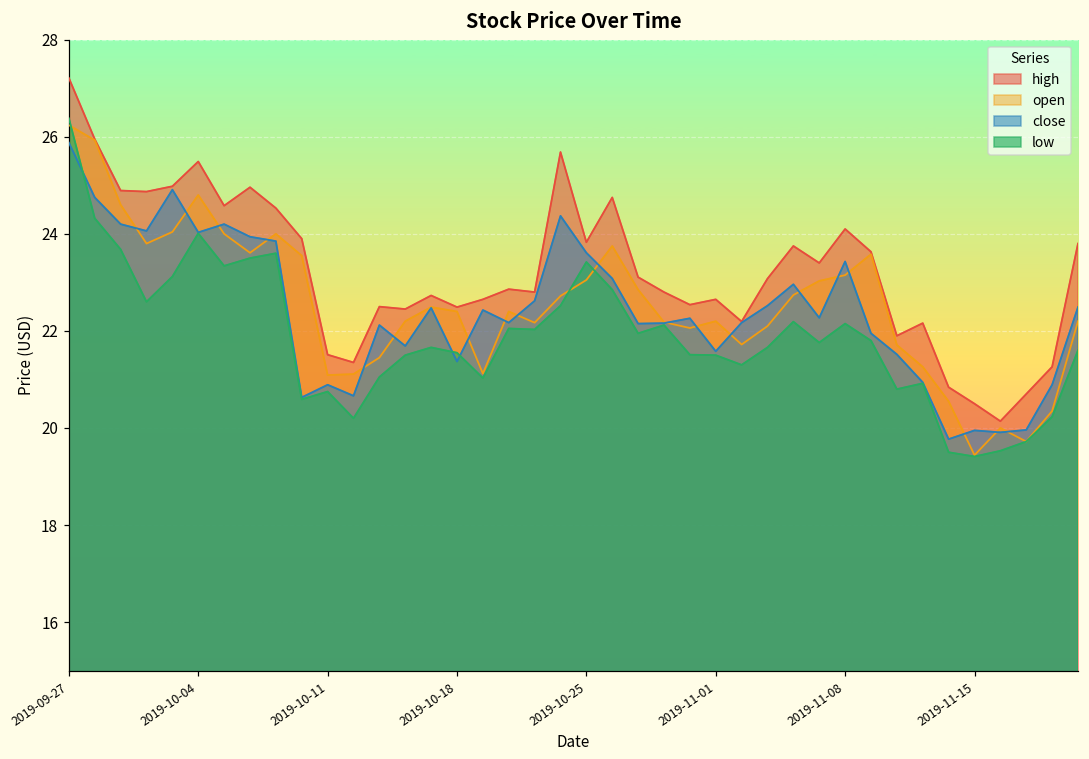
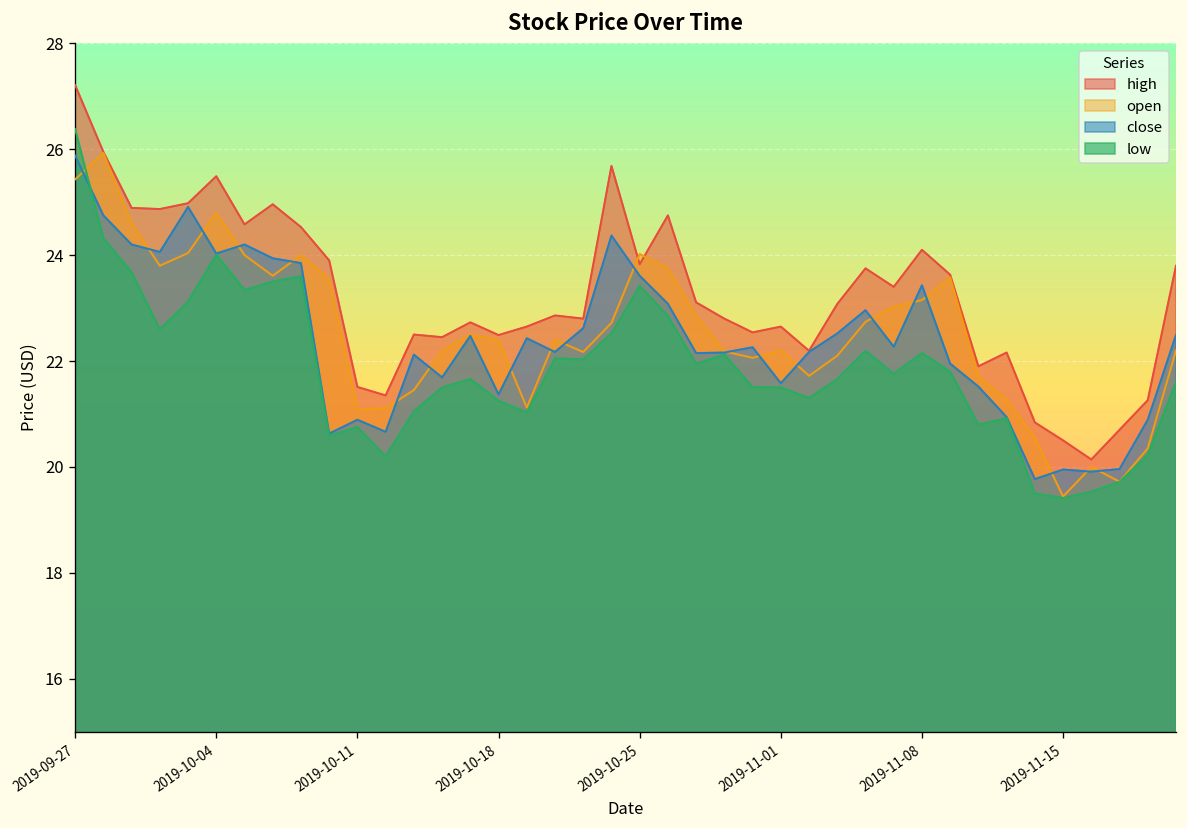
  {
    "high": {
      "2019-09-27": 27.2,
      "2019-10-04": 25.5,
      "2019-10-11": 21.5,
      "2019-10-18": 22.5,
      "2019-10-25": 23.8,
      "2019-11-01": 22.7,
      "2019-11-08": 24.1,
      "2019-11-15": 20.5
    },
    "open": {
-     "2019-09-27": 26.2,
+     "2019-09-27": 25.4,
      "2019-10-04": 24.8,
      "2019-10-11": 21.1,
      "2019-10-18": 22.4,
-     "2019-10-25": 23.1,
+     "2019-10-25": 24.0,
      "2019-11-01": 22.2,
      "2019-11-08": 23.2
    },
    "close": {
      "2019-09-27": 25.9,
      "2019-10-11": 20.9,
      "2019-10-18": 21.4,
      "2019-10-25": 23.6,
      "2019-11-01": 21.6,
      "2019-11-08": 23.4,
      "2019-11-15": 20.0
    },
    "low": {
      "2019-09-27": 26.4,
      "2019-10-11": 20.8,
-     "2019-10-18": 21.6,
+     "2019-10-18": 21.3,
      "2019-10-25": 23.4,
      "2019-11-01": 21.5,
      "2019-11-08": 22.2
    }
  }
